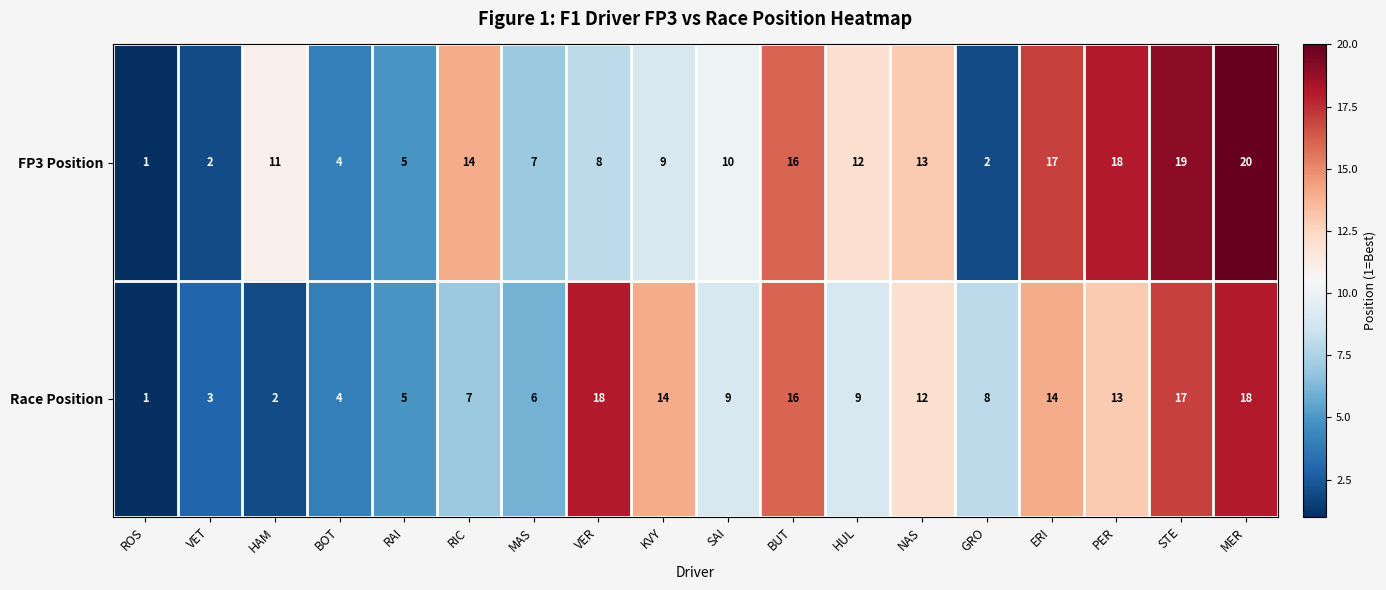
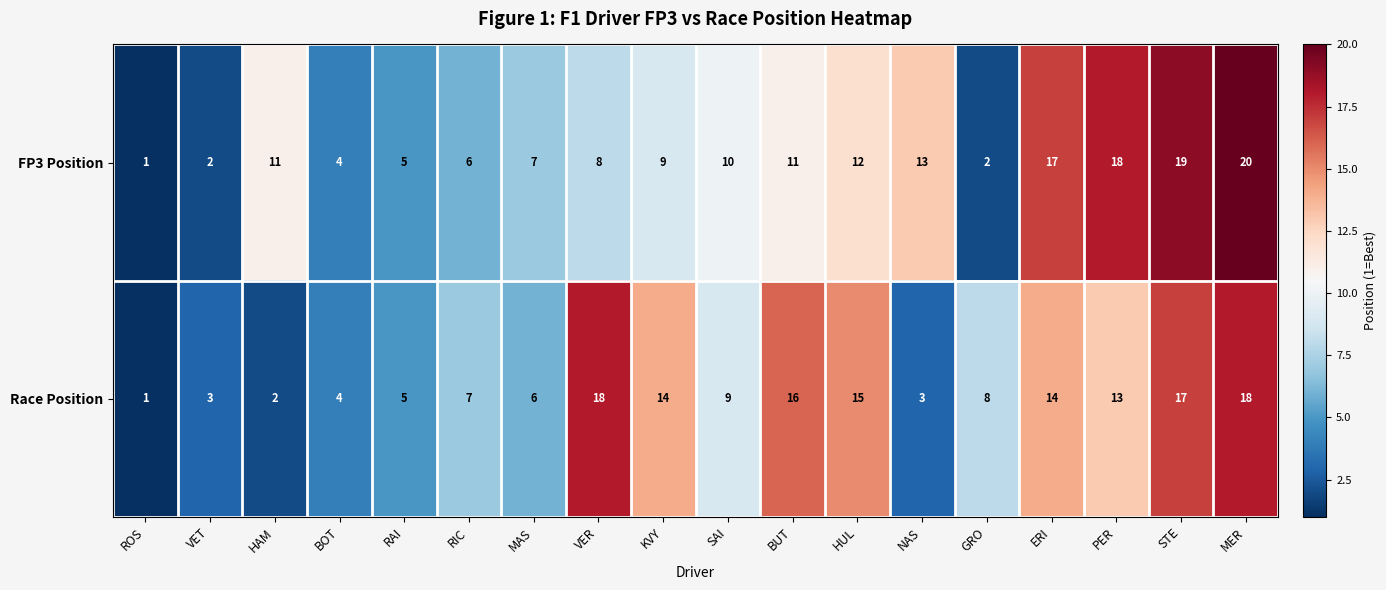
  {
    "FP3 Position": {
      "ROS": 1,
      "VET": 2,
      "HAM": 11,
      "BOT": 4,
      "RAI": 5,
-     "RIC": 14,
+     "RIC": 6,
      "MAS": 7,
      "VER": 8,
      "KVY": 9,
      "SAI": 10,
-     "BUT": 16,
+     "BUT": 11,
      "HUL": 12,
      "NAS": 13,
      "GRO": 2,
      "ERI": 17,
      "PER": 18,
      "STE": 19,
      "MER": 20
    },
    "Race Position": {
      "ROS": 1,
      "VET": 3,
      "HAM": 2,
      "BOT": 4,
      "RAI": 5,
      "RIC": 7,
      "MAS": 6,
      "VER": 18,
      "KVY": 14,
      "SAI": 9,
      "BUT": 16,
-     "HUL": 9,
-     "NAS": 12,
+     "HUL": 15,
+     "NAS": 3,
      "GRO": 8,
      "ERI": 14,
      "PER": 13,
      "STE": 17,
      "MER": 18
    }
  }
